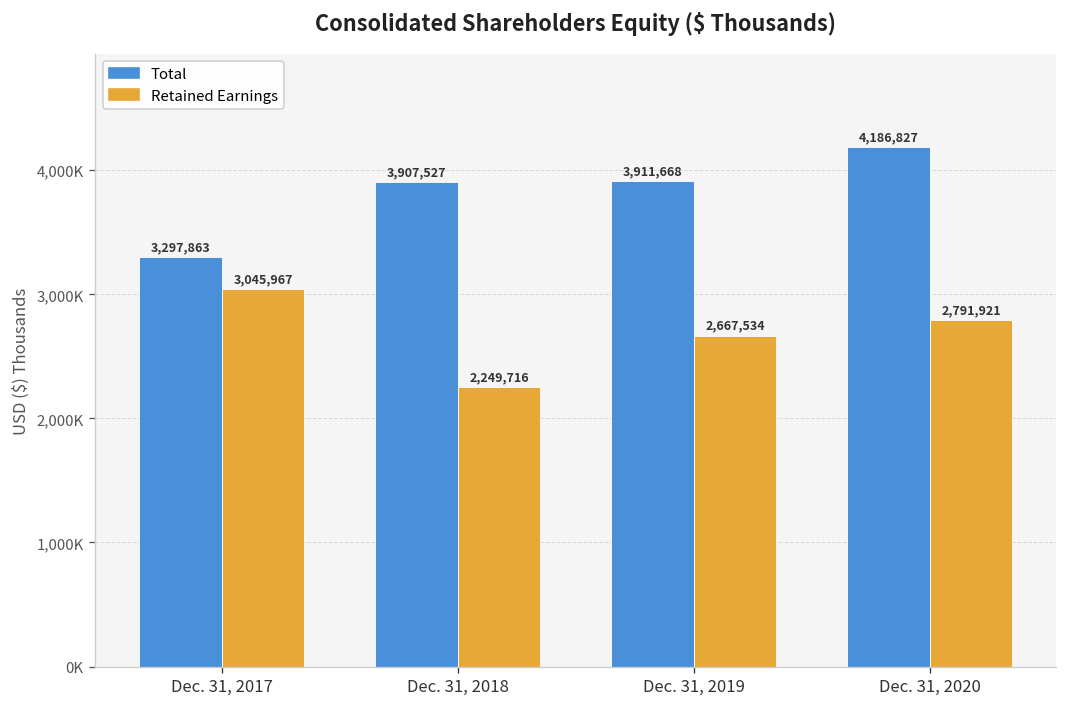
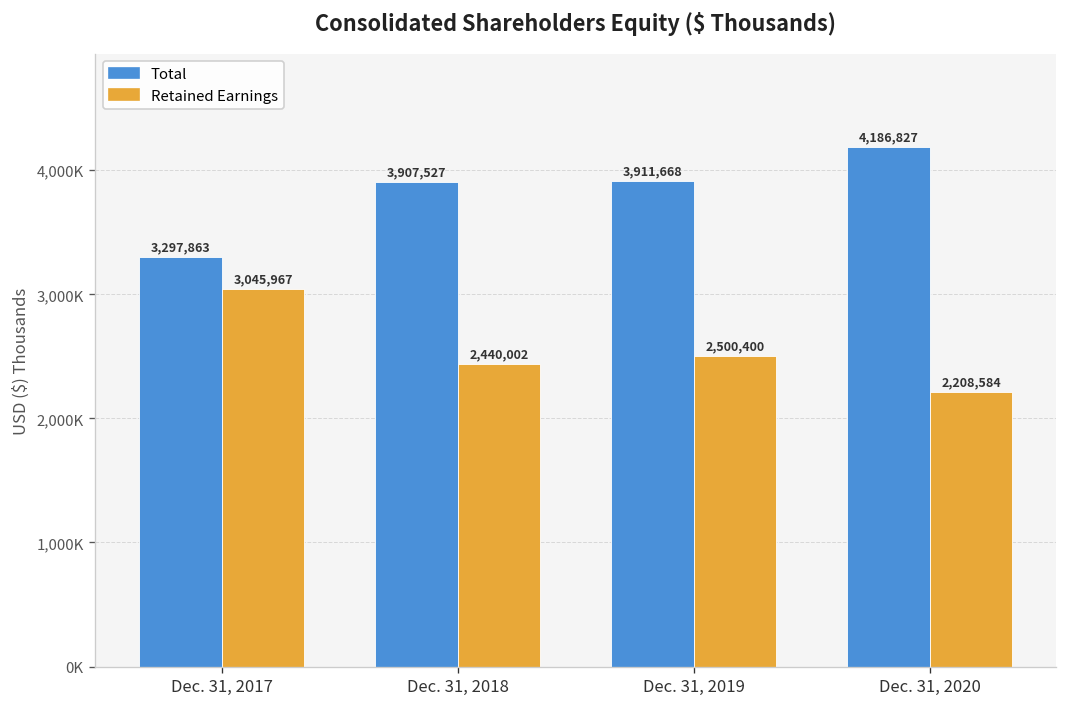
  {
    "Total": {
      "Dec. 31, 2017": "3,297,863",
      "Dec. 31, 2018": "3,907,527",
      "Dec. 31, 2019": "3,911,668",
      "Dec. 31, 2020": "4,186,827"
    },
    "Retained Earnings": {
      "Dec. 31, 2017": "3,045,967",
-     "Dec. 31, 2018": "2,249,716",
-     "Dec. 31, 2019": "2,667,534",
-     "Dec. 31, 2020": "2,791,921"
+     "Dec. 31, 2018": "2,440,002",
+     "Dec. 31, 2019": "2,500,400",
+     "Dec. 31, 2020": "2,208,584"
    }
  }
